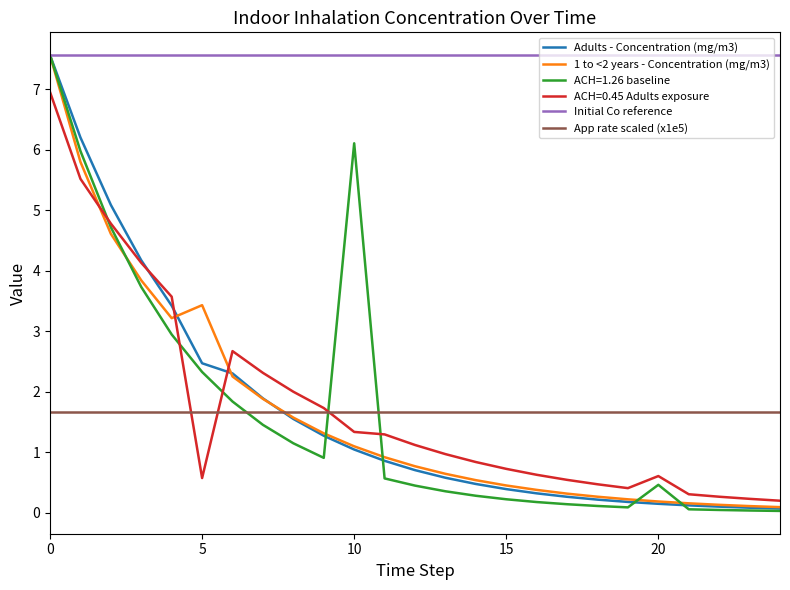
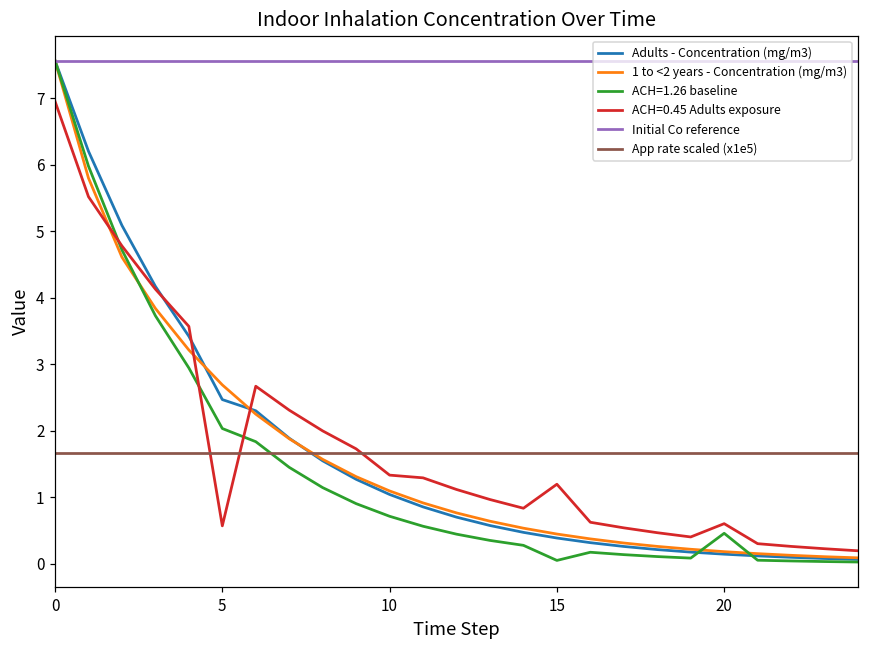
  {
    "Adults - Concentration (mg/m3)": {
      "5": 2.5,
      "10": 1.0,
      "15": 0.4
    },
    "1 to <2 years - Concentration (mg/m3)": {
-     "5": 3.4,
+     "5": 2.7,
      "10": 1.1,
      "15": 0.4
    },
    "ACH=1.26 baseline": {
-     "5": 2.3,
-     "10": 6.1,
-     "15": 0.2,
+     "5": 2.0,
+     "10": 0.7,
+     "15": 0.1,
      "20": 0.5
    },
    "ACH=0.45 Adults exposure": {
      "0": 7.0,
      "5": 0.6,
      "10": 1.3,
-     "15": 0.7,
+     "15": 1.2,
      "20": 0.6
    },
    "Initial Co reference": {
      "5": 7.6,
      "10": 7.6,
      "15": 7.6
    },
    "App rate scaled (x1e5)": {
      "0": 1.7,
      "5": 1.7,
      "10": 1.7,
      "15": 1.7,
      "20": 1.7
    }
  }
